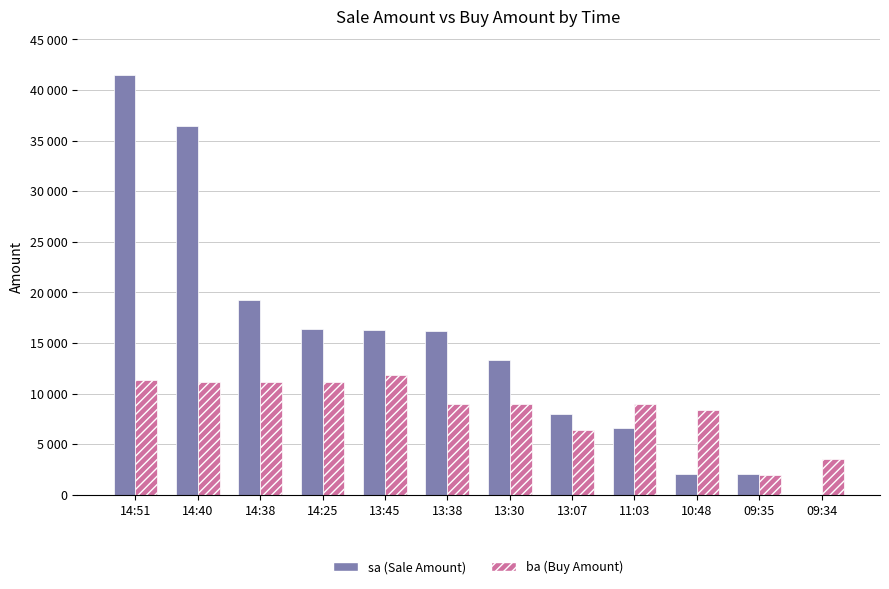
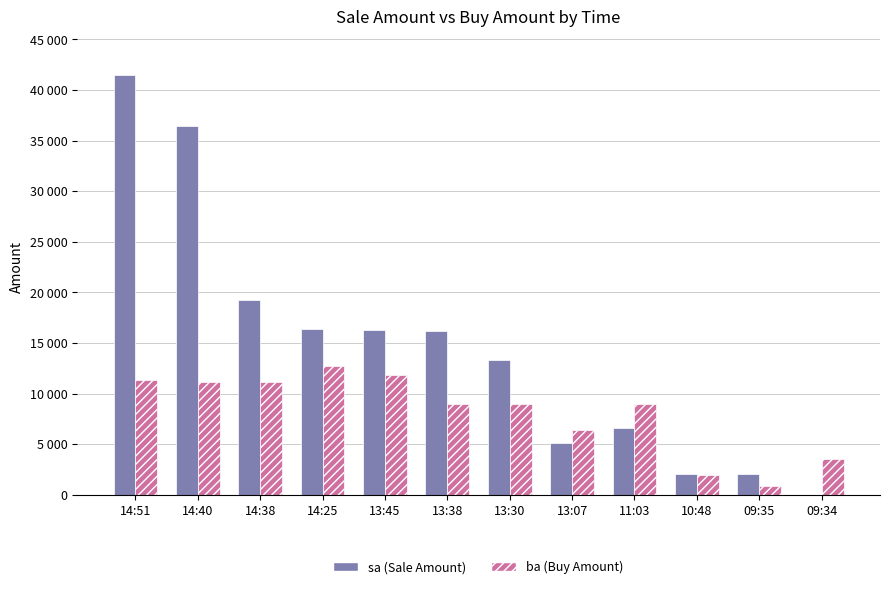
  {
    "sa (Sale Amount)": {
      "14:51": 41500,
      "14:40": 36400,
      "14:38": 19300,
      "14:25": 16400,
      "13:45": 16300,
      "13:38": 16200,
      "13:30": 13300,
-     "13:07": 8000,
+     "13:07": 5100,
      "11:03": 6600,
      "10:48": 2100,
      "09:35": 2100,
      "09:34": 0
    },
    "ba (Buy Amount)": {
      "14:51": 11300,
      "14:40": 11200,
      "14:38": 11200,
-     "14:25": 11200,
+     "14:25": 12700,
      "13:45": 11900,
      "13:38": 9000,
      "13:30": 9000,
      "13:07": 6400,
      "11:03": 9000,
-     "10:48": 8400,
-     "09:35": 2000,
+     "10:48": 2000,
+     "09:35": 800,
      "09:34": 3500
    }
  }
